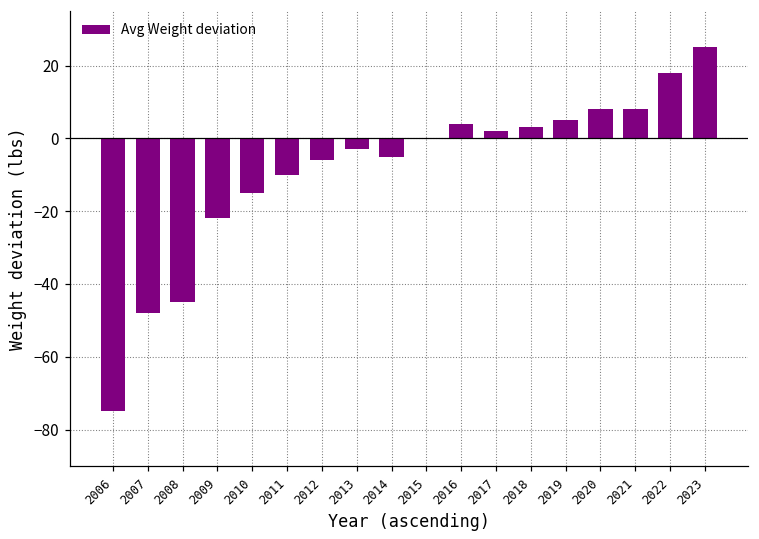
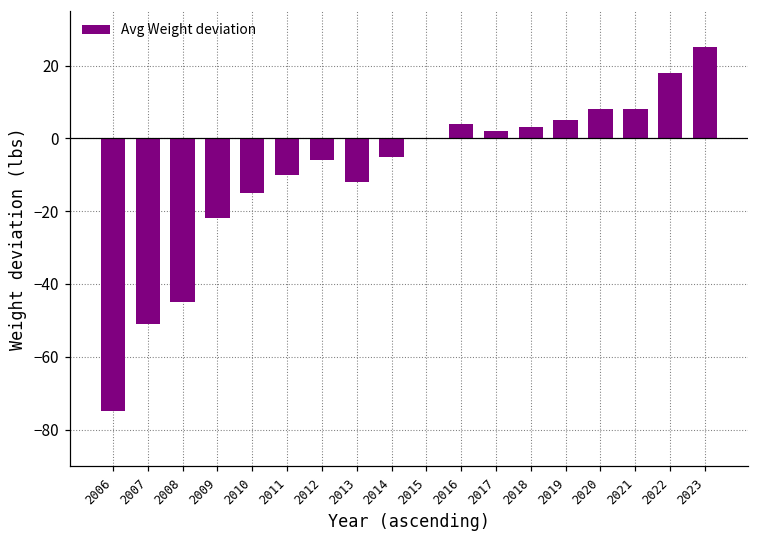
  {
    "2006": -75,
-   "2007": -48,
+   "2007": -51,
    "2008": -45,
    "2009": -22,
    "2010": -15,
    "2011": -10,
    "2012": -6,
-   "2013": -3,
+   "2013": -12,
    "2014": -5,
    "2015": 0,
    "2016": 4,
    "2017": 2,
    "2018": 3,
    "2019": 5,
    "2020": 8,
    "2021": 8,
    "2022": 18,
    "2023": 25
  }
